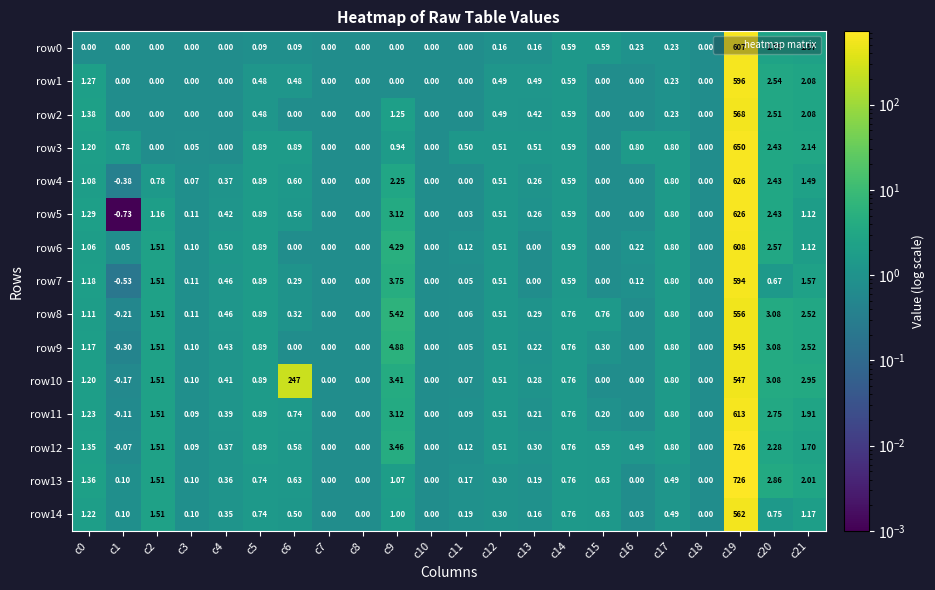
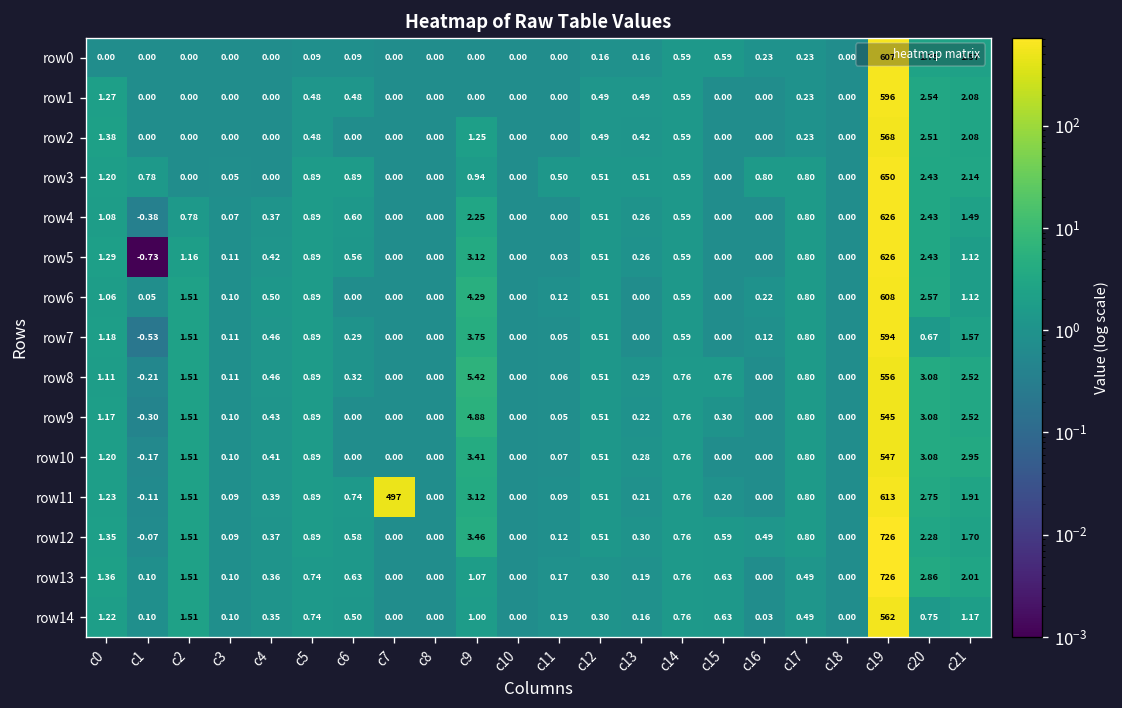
  {
    "row10": {
      "c0": 1.20,
      "c1": -0.17,
      "c2": 1.51,
      "c3": 0.10,
      "c4": 0.41,
      "c5": 0.89,
-     "c6": 247,
+     "c6": 0.00,
      "c7": 0.00,
      "c8": 0.00,
      "c9": 3.41,
      "c10": 0.00,
      "c11": 0.07,
      "c12": 0.51,
      "c13": 0.28,
      "c14": 0.76,
      "c15": 0.00,
      "c16": 0.00,
      "c17": 0.80,
      "c18": 0.00,
      "c19": 547,
      "c20": 3.08,
      "c21": 2.95
    },
    "row11": {
      "c0": 1.23,
      "c1": -0.11,
      "c2": 1.51,
      "c3": 0.09,
      "c4": 0.39,
      "c5": 0.89,
      "c6": 0.74,
-     "c7": 0.00,
+     "c7": 497,
      "c8": 0.00,
      "c9": 3.12,
      "c10": 0.00,
      "c11": 0.09,
      "c12": 0.51,
      "c13": 0.21,
      "c14": 0.76,
      "c15": 0.20,
      "c16": 0.00,
      "c17": 0.80,
      "c18": 0.00,
      "c19": 613,
      "c20": 2.75,
      "c21": 1.91
    }
  }
